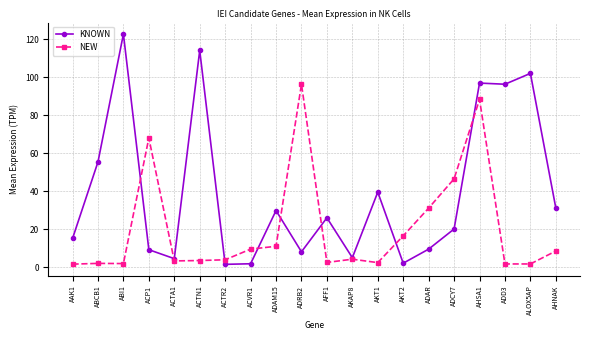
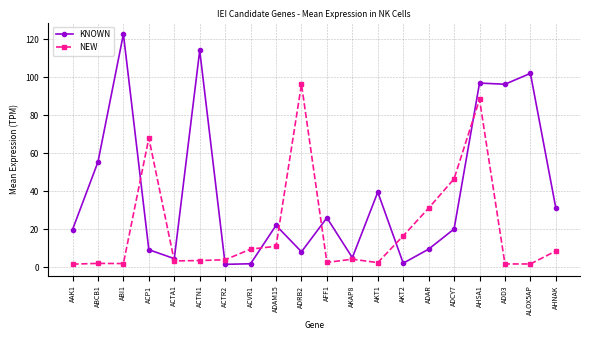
  {
    "KNOWN": {
-     "AAK1": 15,
+     "AAK1": 20,
      "ABCB1": 55,
      "ABI1": 123,
      "ACP1": 9,
      "ACTN1": 114,
      "ACTR2": 2,
      "ACVR1": 2,
-     "ADAM15": 30,
+     "ADAM15": 22,
      "ADRB2": 8,
      "AFF1": 26,
      "AKT1": 40,
      "AKT2": 2,
      "ADAR": 10,
      "ADCY7": 20,
      "AHSA1": 97,
      "ADD3": 96,
      "ALOX5AP": 102,
      "AHNAK": 31
    },
    "NEW": {
      "AAK1": 2,
      "ABCB1": 2,
      "ABI1": 2,
      "ACP1": 68,
      "ACTN1": 4,
      "ACTR2": 4,
      "ACVR1": 10,
      "ADAM15": 11,
      "ADRB2": 96,
      "AFF1": 3,
      "AKT1": 2,
      "AKT2": 17,
      "ADAR": 31,
      "ADCY7": 47,
      "AHSA1": 88,
      "ADD3": 2,
      "ALOX5AP": 2,
      "AHNAK": 9
    }
  }
